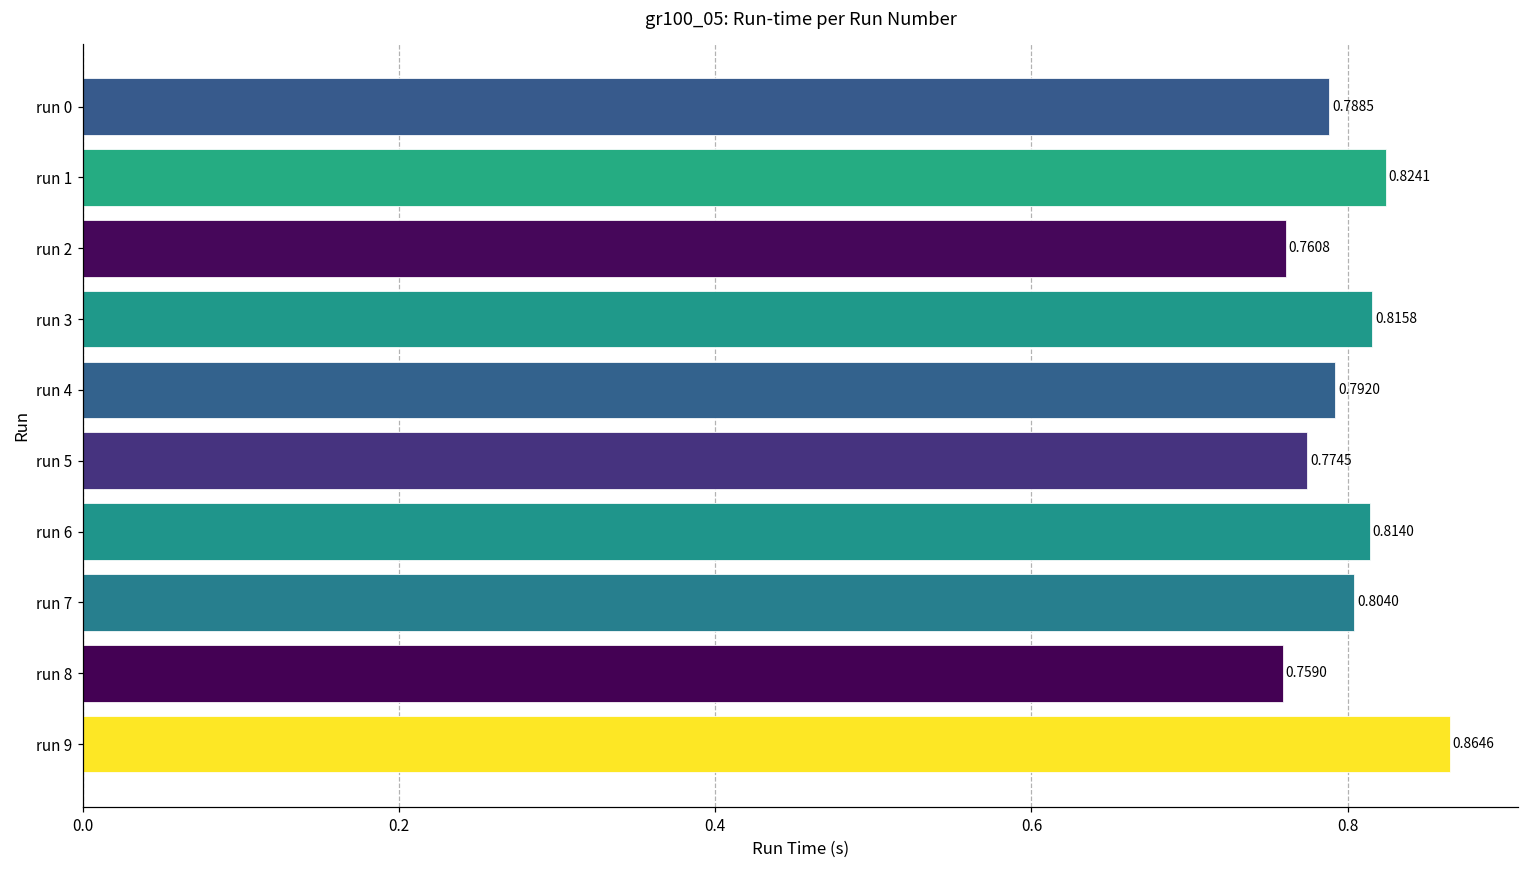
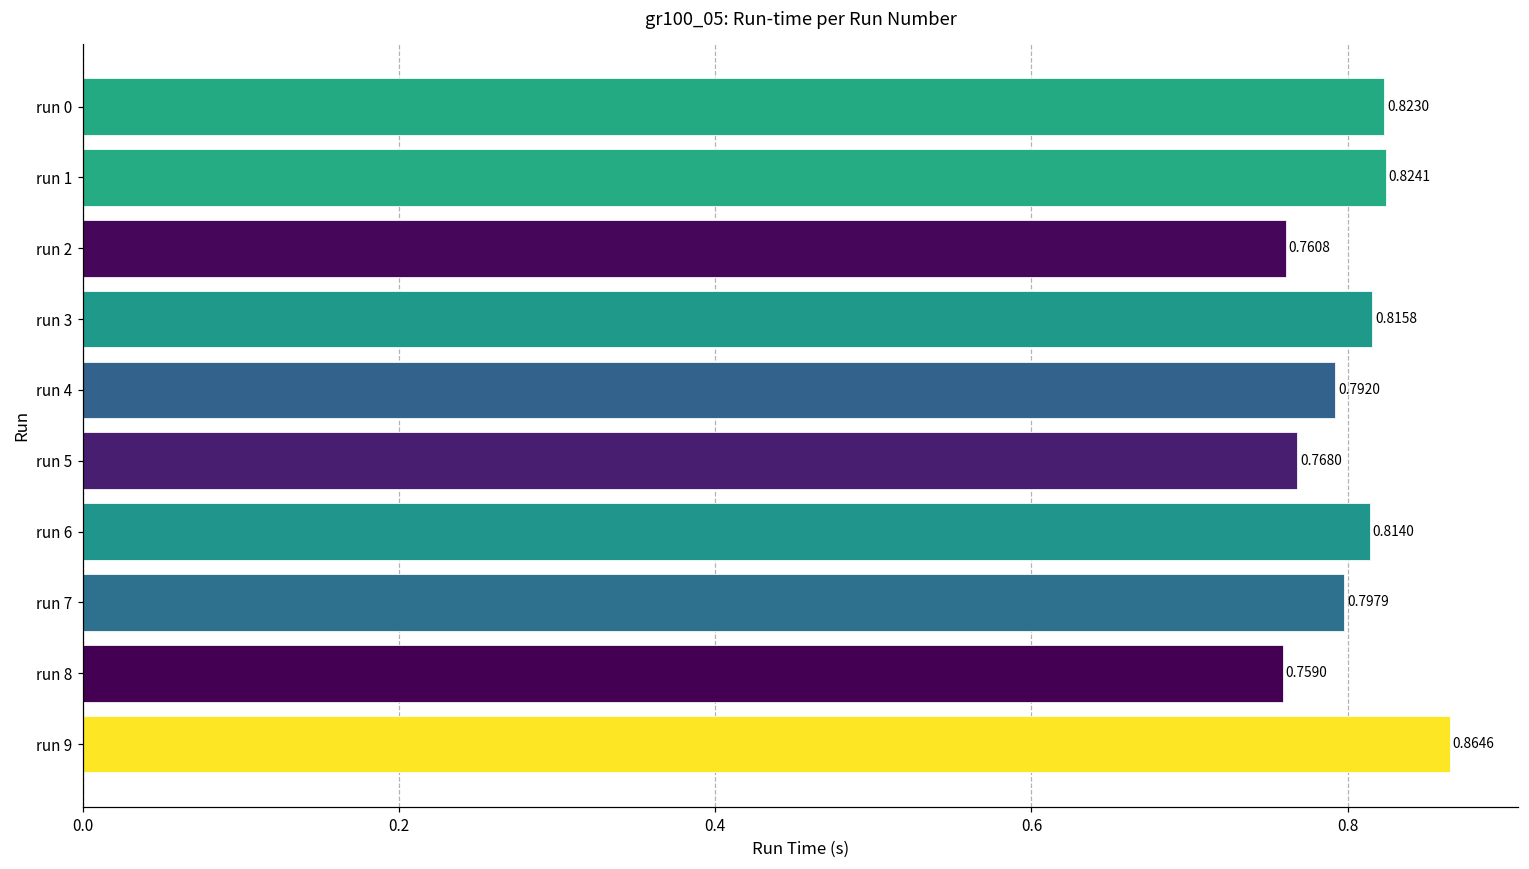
  {
-   "run 0": 0.7885,
+   "run 0": 0.8230,
    "run 1": 0.8241,
    "run 2": 0.7608,
    "run 3": 0.8158,
    "run 4": 0.7920,
-   "run 5": 0.7745,
+   "run 5": 0.7680,
    "run 6": 0.8140,
-   "run 7": 0.8040,
+   "run 7": 0.7979,
    "run 8": 0.7590,
    "run 9": 0.8646
  }
